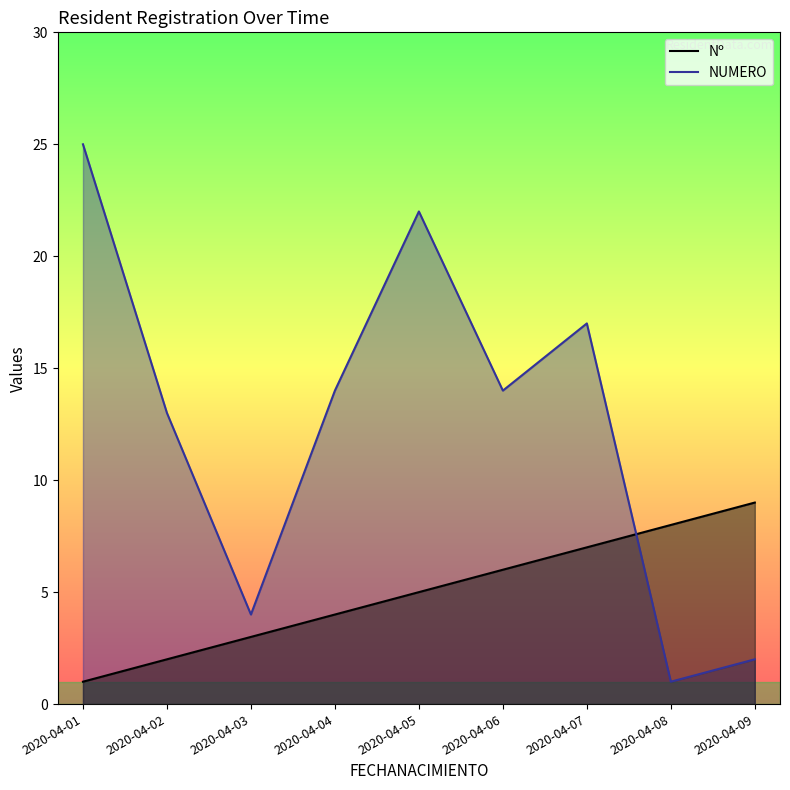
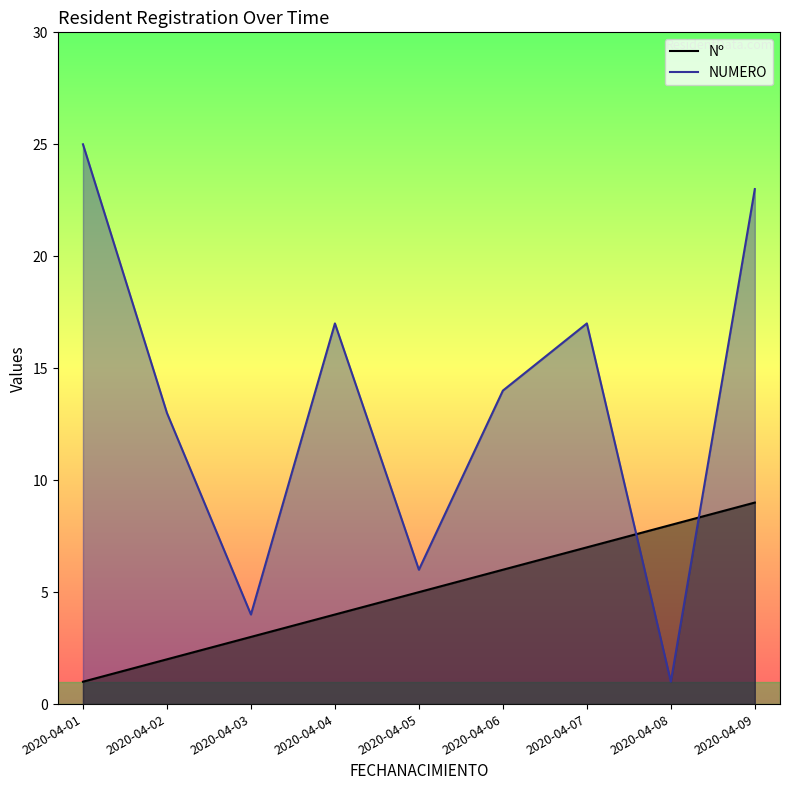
  {
    "NUMERO": {
      "2020-04-01": 25,
      "2020-04-02": 13,
      "2020-04-03": 4,
-     "2020-04-04": 14,
-     "2020-04-05": 22,
+     "2020-04-04": 17,
+     "2020-04-05": 6,
      "2020-04-06": 14,
      "2020-04-07": 17,
      "2020-04-08": 1,
-     "2020-04-09": 2
+     "2020-04-09": 23
    }
  }
